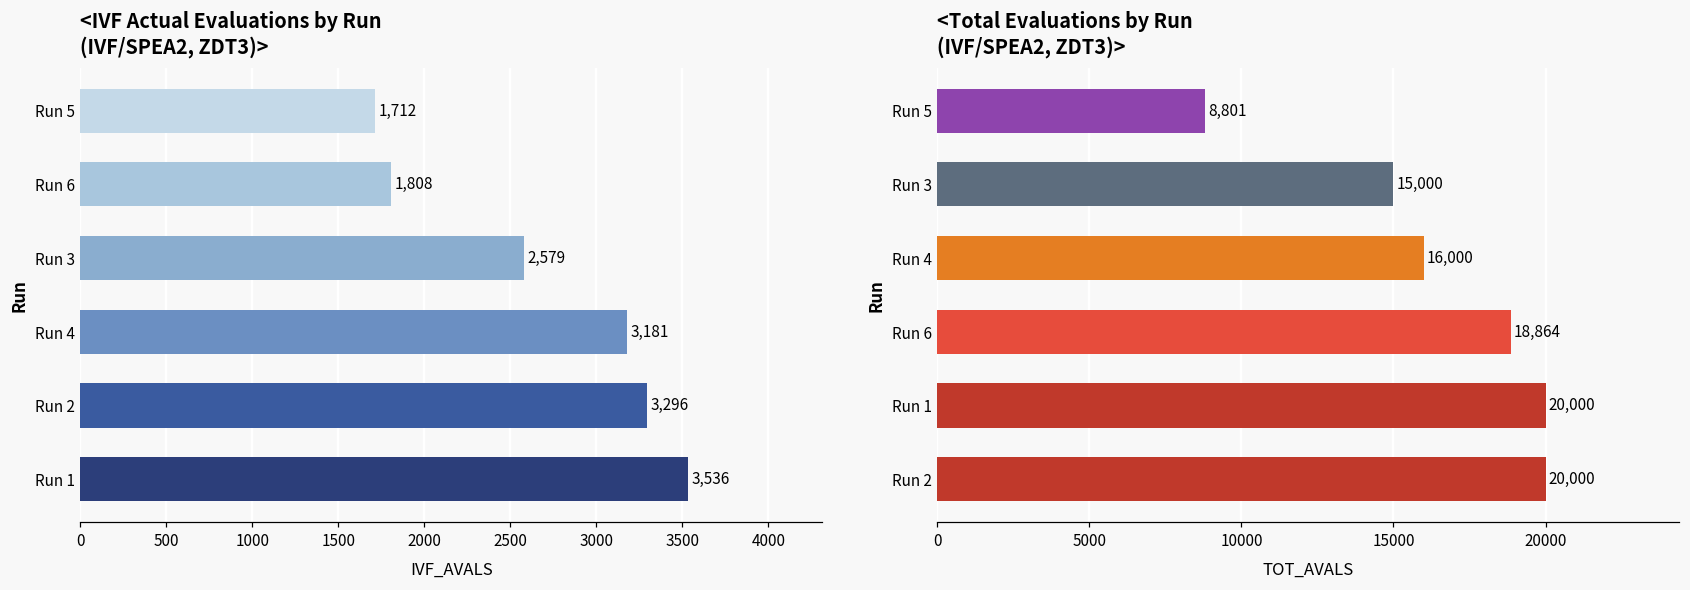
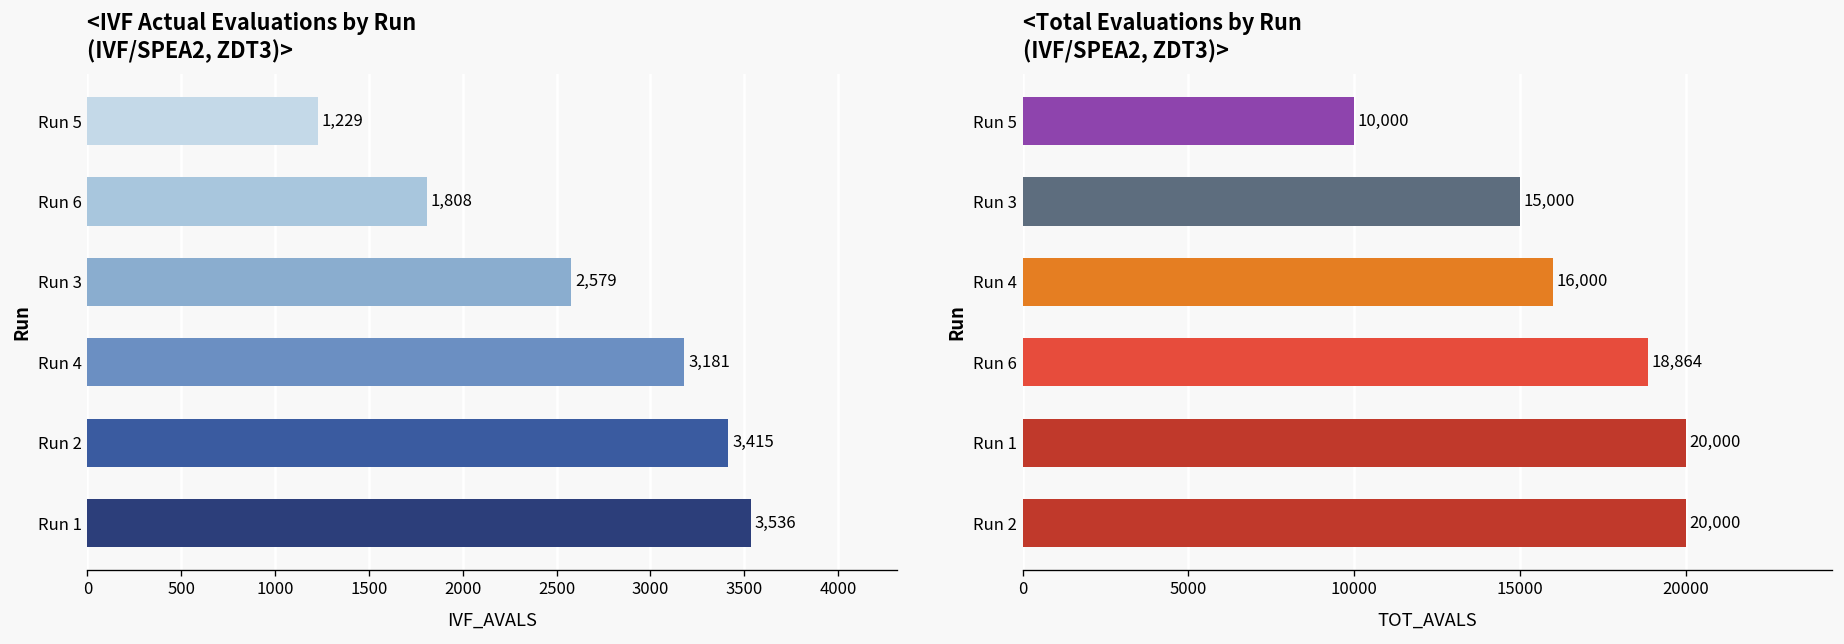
  {
    "<IVF Actual Evaluations by Run (IVF/SPEA2, ZDT3)>": {
-     "Run 5": "1,712",
+     "Run 5": "1,229",
      "Run 6": "1,808",
      "Run 3": "2,579",
      "Run 4": "3,181",
-     "Run 2": "3,296",
+     "Run 2": "3,415",
      "Run 1": "3,536"
    },
    "<Total Evaluations by Run (IVF/SPEA2, ZDT3)>": {
-     "Run 5": "8,801",
+     "Run 5": "10,000",
      "Run 3": "15,000",
      "Run 4": "16,000",
      "Run 6": "18,864",
      "Run 1": "20,000",
      "Run 2": "20,000"
    }
  }
